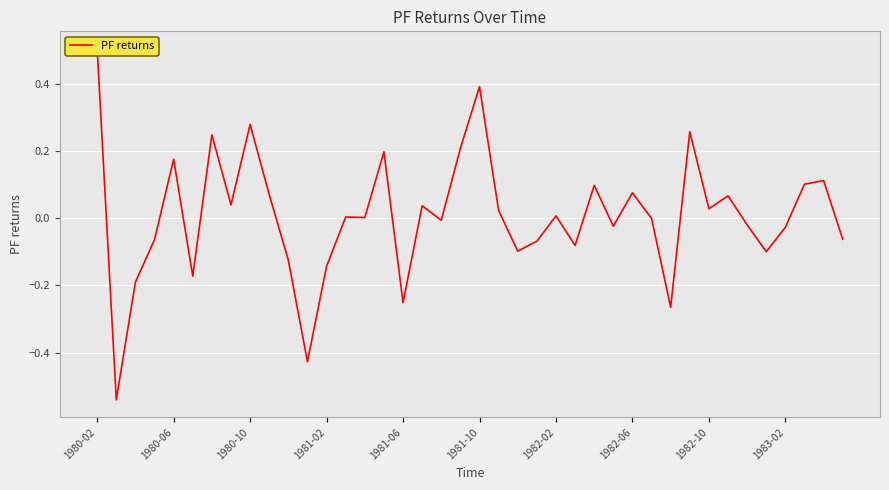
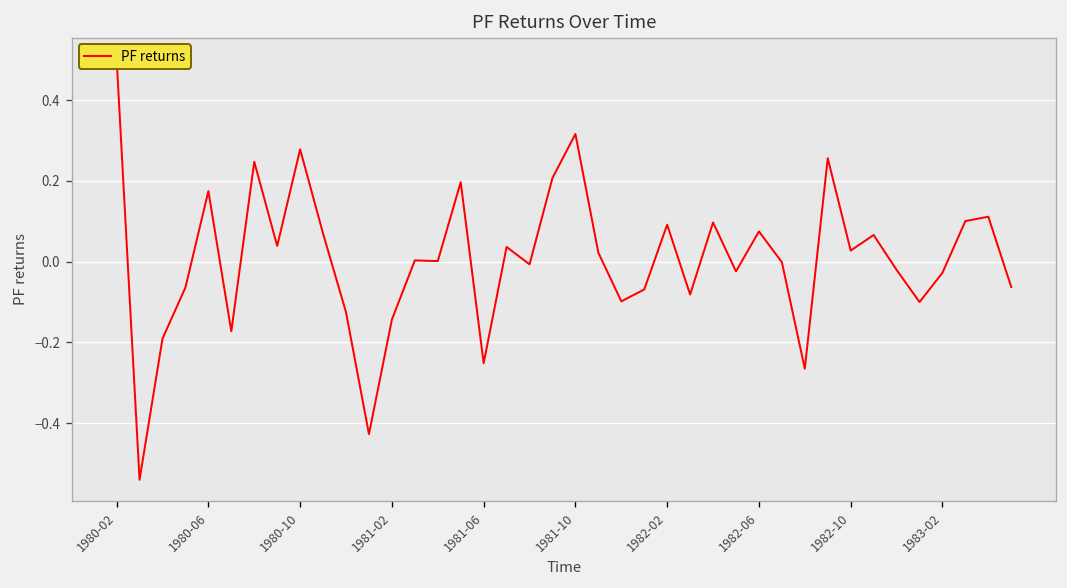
  {
    "1980-06": 0.17,
    "1980-10": 0.28,
    "1981-02": -0.14,
    "1981-06": -0.25,
-   "1981-10": 0.39,
-   "1982-02": 0.01,
+   "1981-10": 0.32,
+   "1982-02": 0.09,
    "1982-06": 0.07,
    "1982-10": 0.03,
    "1983-02": -0.03
  }
